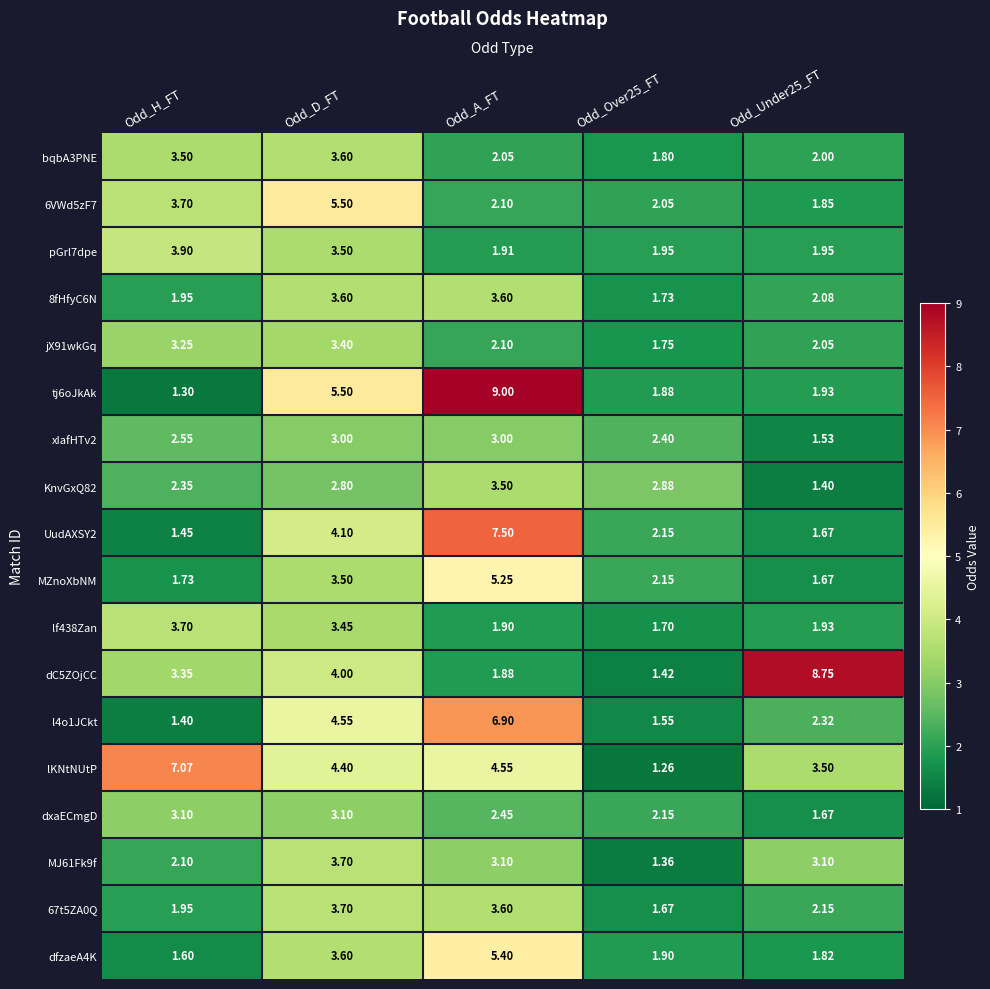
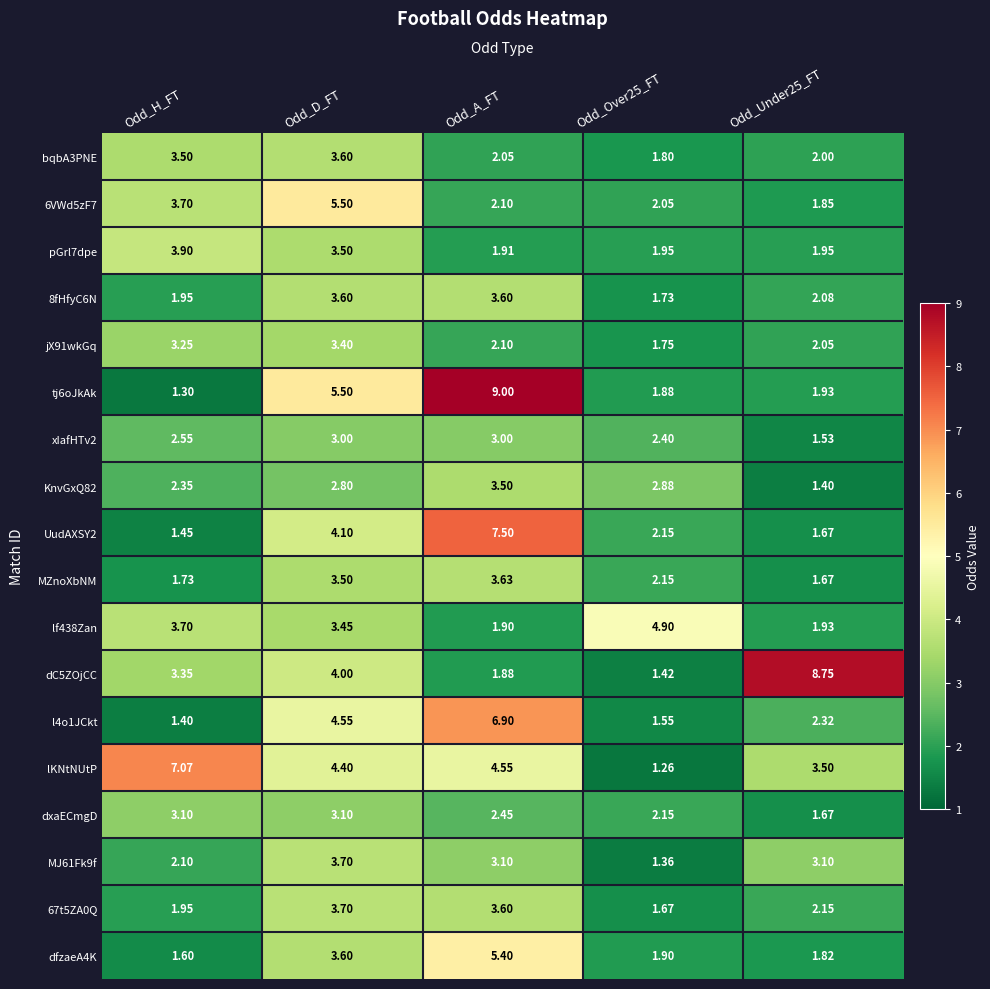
  {
    "bqbA3PNE": {
      "Odd_H_FT": 3.50,
      "Odd_D_FT": 3.60,
      "Odd_A_FT": 2.05,
      "Odd_Over25_FT": 1.80,
      "Odd_Under25_FT": 2.00
    },
    "6VWd5zF7": {
      "Odd_H_FT": 3.70,
      "Odd_D_FT": 5.50,
      "Odd_A_FT": 2.10,
      "Odd_Over25_FT": 2.05,
      "Odd_Under25_FT": 1.85
    },
    "pGrl7dpe": {
      "Odd_H_FT": 3.90,
      "Odd_D_FT": 3.50,
      "Odd_A_FT": 1.91,
      "Odd_Over25_FT": 1.95,
      "Odd_Under25_FT": 1.95
    },
    "8fHfyC6N": {
      "Odd_H_FT": 1.95,
      "Odd_D_FT": 3.60,
      "Odd_A_FT": 3.60,
      "Odd_Over25_FT": 1.73,
      "Odd_Under25_FT": 2.08
    },
    "jX91wkGq": {
      "Odd_H_FT": 3.25,
      "Odd_D_FT": 3.40,
      "Odd_A_FT": 2.10,
      "Odd_Over25_FT": 1.75,
      "Odd_Under25_FT": 2.05
    },
    "tj6oJkAk": {
      "Odd_H_FT": 1.30,
      "Odd_D_FT": 5.50,
      "Odd_A_FT": 9.00,
      "Odd_Over25_FT": 1.88,
      "Odd_Under25_FT": 1.93
    },
    "xIafHTv2": {
      "Odd_H_FT": 2.55,
      "Odd_D_FT": 3.00,
      "Odd_A_FT": 3.00,
      "Odd_Over25_FT": 2.40,
      "Odd_Under25_FT": 1.53
    },
    "KnvGxQ82": {
      "Odd_H_FT": 2.35,
      "Odd_D_FT": 2.80,
      "Odd_A_FT": 3.50,
      "Odd_Over25_FT": 2.88,
      "Odd_Under25_FT": 1.40
    },
    "UudAXSY2": {
      "Odd_H_FT": 1.45,
      "Odd_D_FT": 4.10,
      "Odd_A_FT": 7.50,
      "Odd_Over25_FT": 2.15,
      "Odd_Under25_FT": 1.67
    },
    "MZnoXbNM": {
      "Odd_H_FT": 1.73,
      "Odd_D_FT": 3.50,
-     "Odd_A_FT": 5.25,
+     "Odd_A_FT": 3.63,
      "Odd_Over25_FT": 2.15,
      "Odd_Under25_FT": 1.67
    },
    "lf438Zan": {
      "Odd_H_FT": 3.70,
      "Odd_D_FT": 3.45,
      "Odd_A_FT": 1.90,
-     "Odd_Over25_FT": 1.70,
+     "Odd_Over25_FT": 4.90,
      "Odd_Under25_FT": 1.93
    },
    "dC5ZOjCC": {
      "Odd_H_FT": 3.35,
      "Odd_D_FT": 4.00,
      "Odd_A_FT": 1.88,
      "Odd_Over25_FT": 1.42,
      "Odd_Under25_FT": 8.75
    },
    "l4o1JCkt": {
      "Odd_H_FT": 1.40,
      "Odd_D_FT": 4.55,
      "Odd_A_FT": 6.90,
      "Odd_Over25_FT": 1.55,
      "Odd_Under25_FT": 2.32
    },
    "lKNtNUtP": {
      "Odd_H_FT": 7.07,
      "Odd_D_FT": 4.40,
      "Odd_A_FT": 4.55,
      "Odd_Over25_FT": 1.26,
      "Odd_Under25_FT": 3.50
    },
    "dxaECmgD": {
      "Odd_H_FT": 3.10,
      "Odd_D_FT": 3.10,
      "Odd_A_FT": 2.45,
      "Odd_Over25_FT": 2.15,
      "Odd_Under25_FT": 1.67
    },
    "MJ61Fk9f": {
      "Odd_H_FT": 2.10,
      "Odd_D_FT": 3.70,
      "Odd_A_FT": 3.10,
      "Odd_Over25_FT": 1.36,
      "Odd_Under25_FT": 3.10
    },
    "67t5ZA0Q": {
      "Odd_H_FT": 1.95,
      "Odd_D_FT": 3.70,
      "Odd_A_FT": 3.60,
      "Odd_Over25_FT": 1.67,
      "Odd_Under25_FT": 2.15
    },
    "dfzaeA4K": {
      "Odd_H_FT": 1.60,
      "Odd_D_FT": 3.60,
      "Odd_A_FT": 5.40,
      "Odd_Over25_FT": 1.90,
      "Odd_Under25_FT": 1.82
    }
  }
